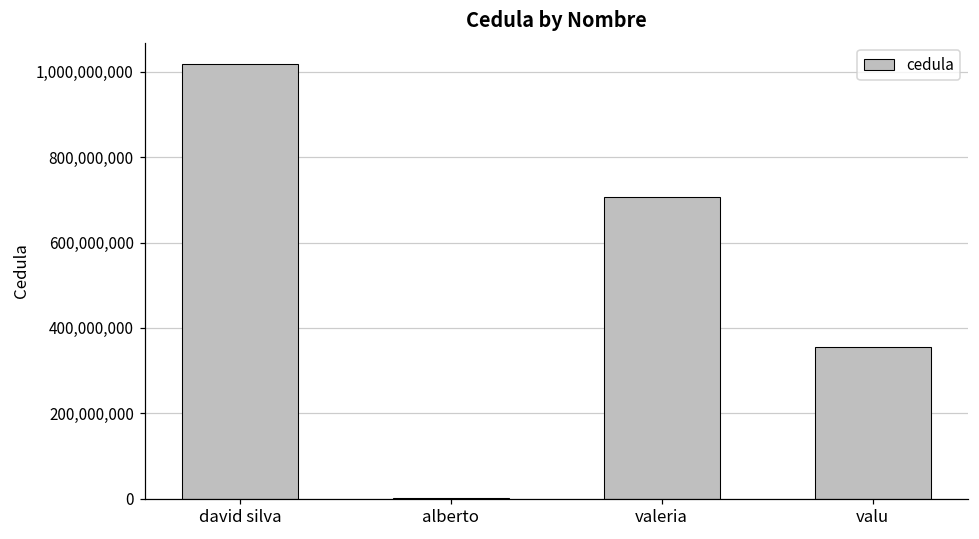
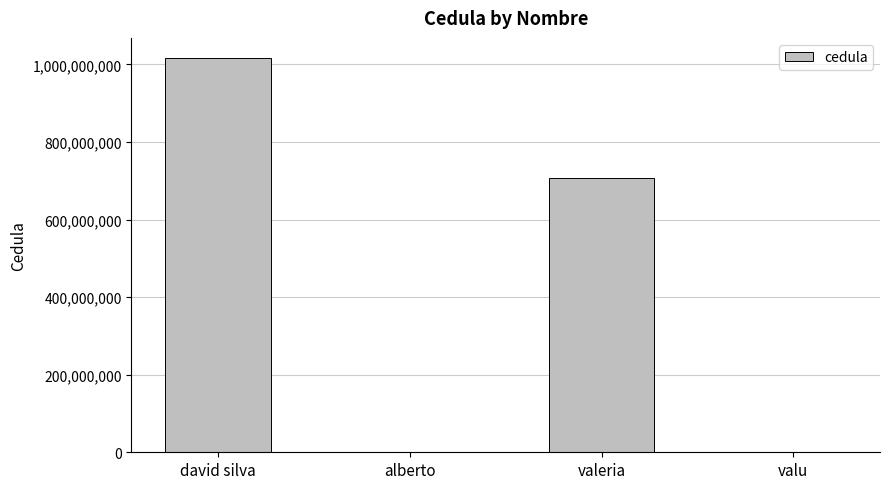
  {
    "david silva": "1,020,000,000",
    "valeria": "710,000,000",
-   "valu": "360,000,000"
+   "valu": "0"
  }
